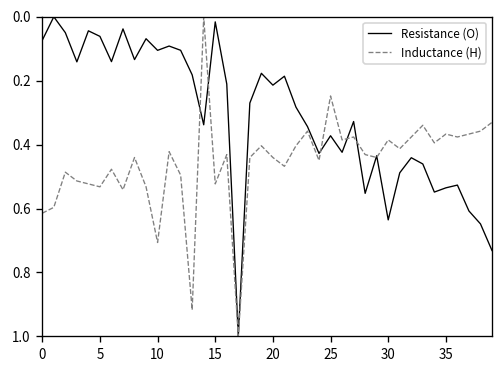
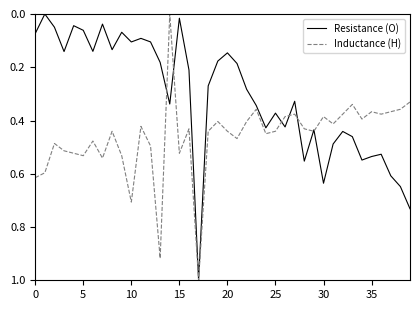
  {
    "Resistance (O)": {
      "0": 0.07,
      "5": 0.06,
      "10": 0.10,
      "15": 0.02,
-     "20": 0.21,
+     "20": 0.15,
      "25": 0.37,
      "30": 0.64,
      "35": 0.54
    },
    "Inductance (H)": {
      "0": 0.61,
      "5": 0.53,
      "10": 0.71,
      "15": 0.52,
      "20": 0.44,
-     "25": 0.25,
+     "25": 0.44,
      "30": 0.39,
      "35": 0.37
    }
  }
